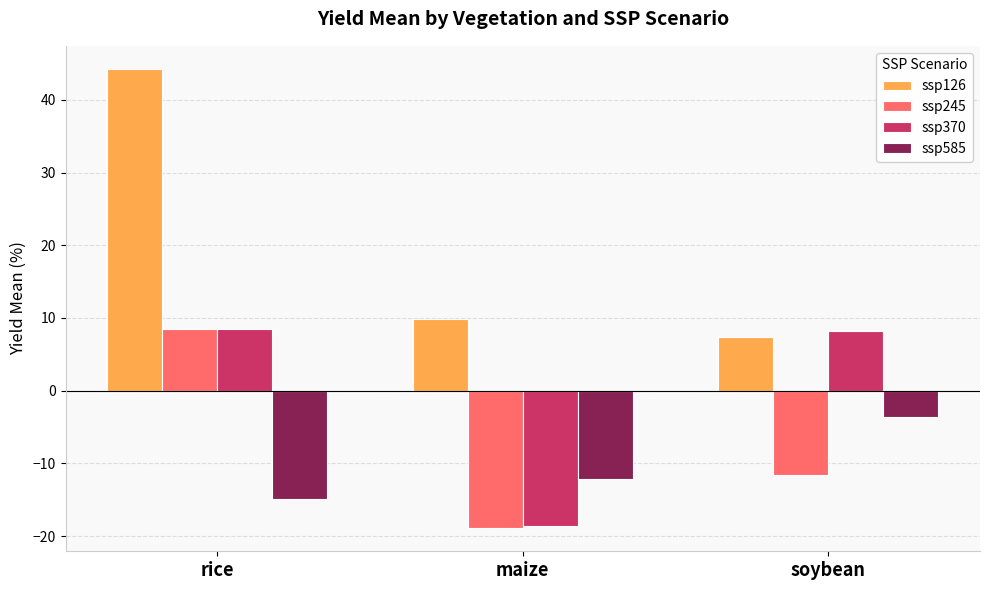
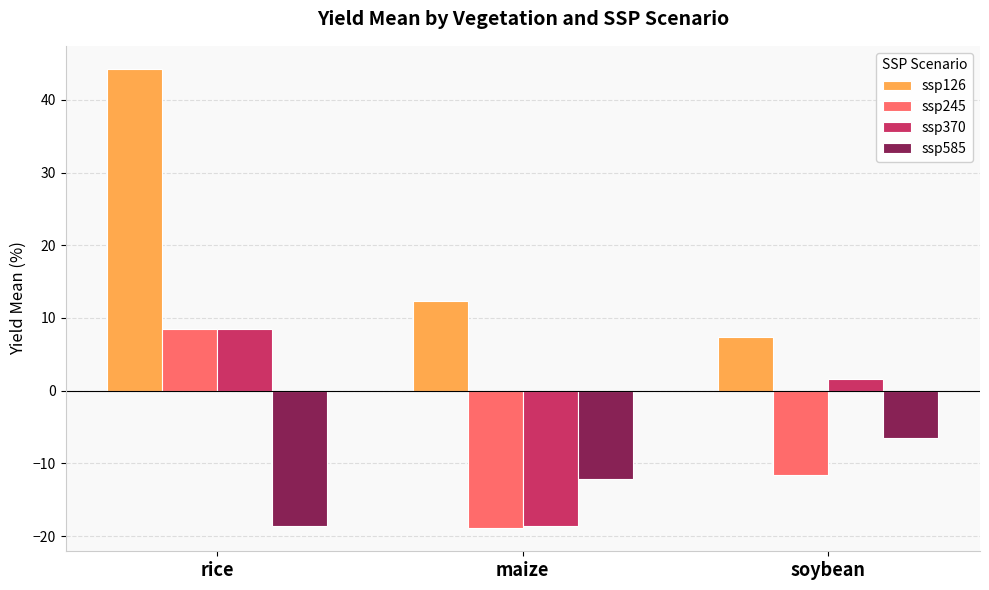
  {
    "ssp126": {
      "rice": 44,
-     "maize": 10,
+     "maize": 12,
      "soybean": 7
    },
    "ssp245": {
      "rice": 8,
      "maize": -19,
      "soybean": -12
    },
    "ssp370": {
      "rice": 8,
      "maize": -19,
-     "soybean": 8
+     "soybean": 2
    },
    "ssp585": {
-     "rice": -15,
+     "rice": -19,
      "maize": -12,
-     "soybean": -4
+     "soybean": -6
    }
  }
